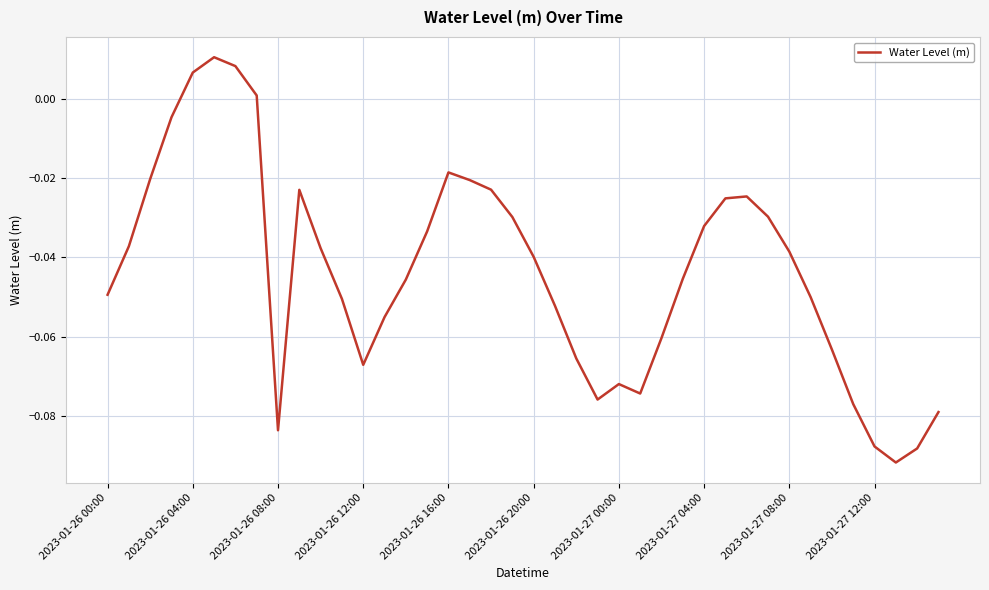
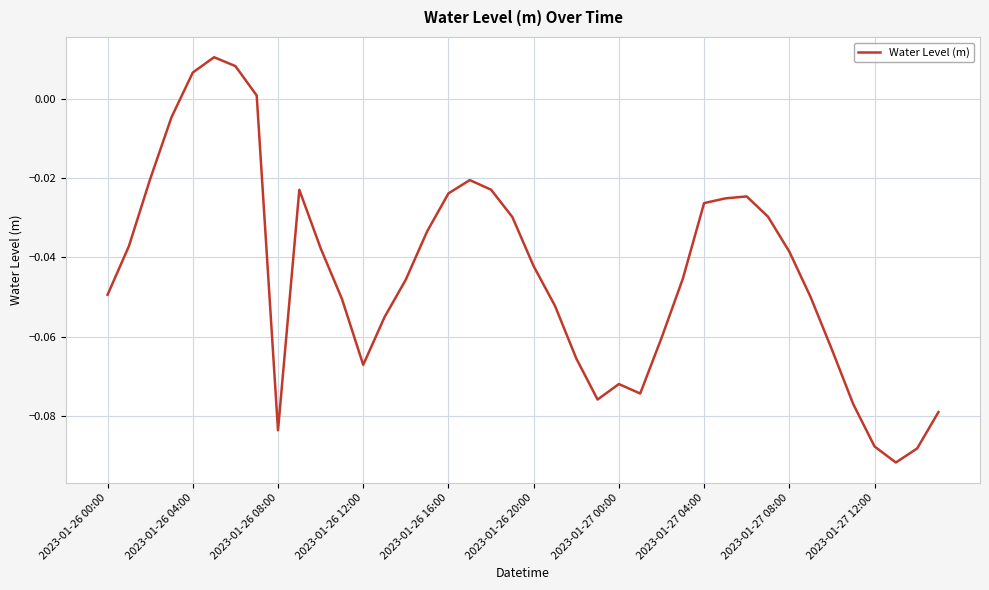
  {
    "2023-01-26 00:00": -0.049,
    "2023-01-26 04:00": 0.007,
    "2023-01-26 08:00": -0.084,
    "2023-01-26 12:00": -0.067,
-   "2023-01-26 16:00": -0.019,
-   "2023-01-26 20:00": -0.040,
+   "2023-01-26 16:00": -0.024,
+   "2023-01-26 20:00": -0.042,
    "2023-01-27 00:00": -0.072,
-   "2023-01-27 04:00": -0.032,
+   "2023-01-27 04:00": -0.026,
    "2023-01-27 08:00": -0.039,
    "2023-01-27 12:00": -0.088
  }
